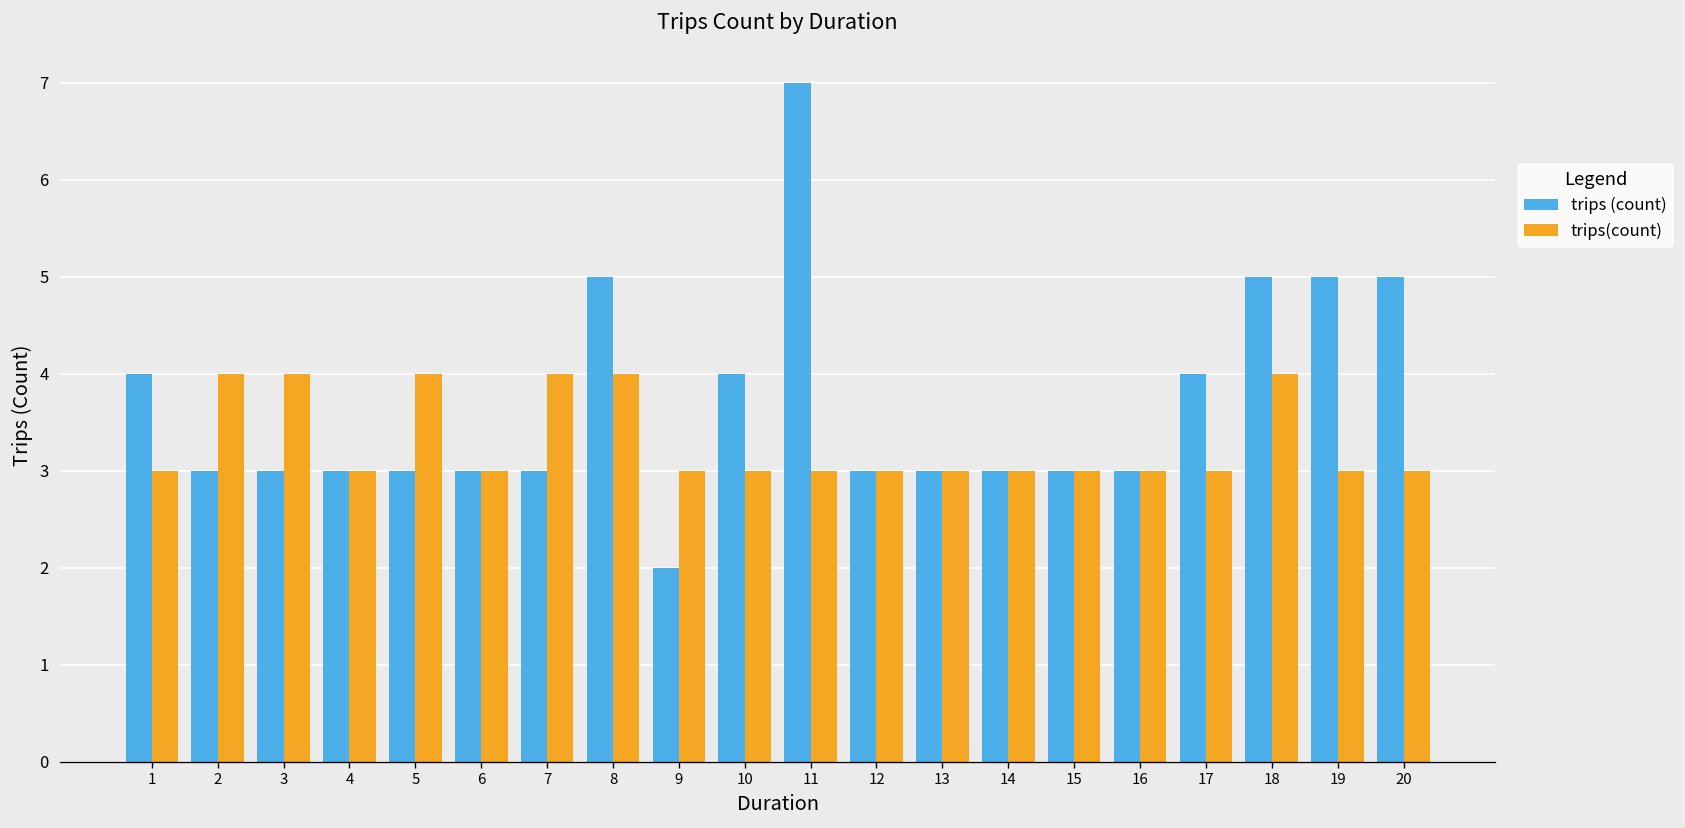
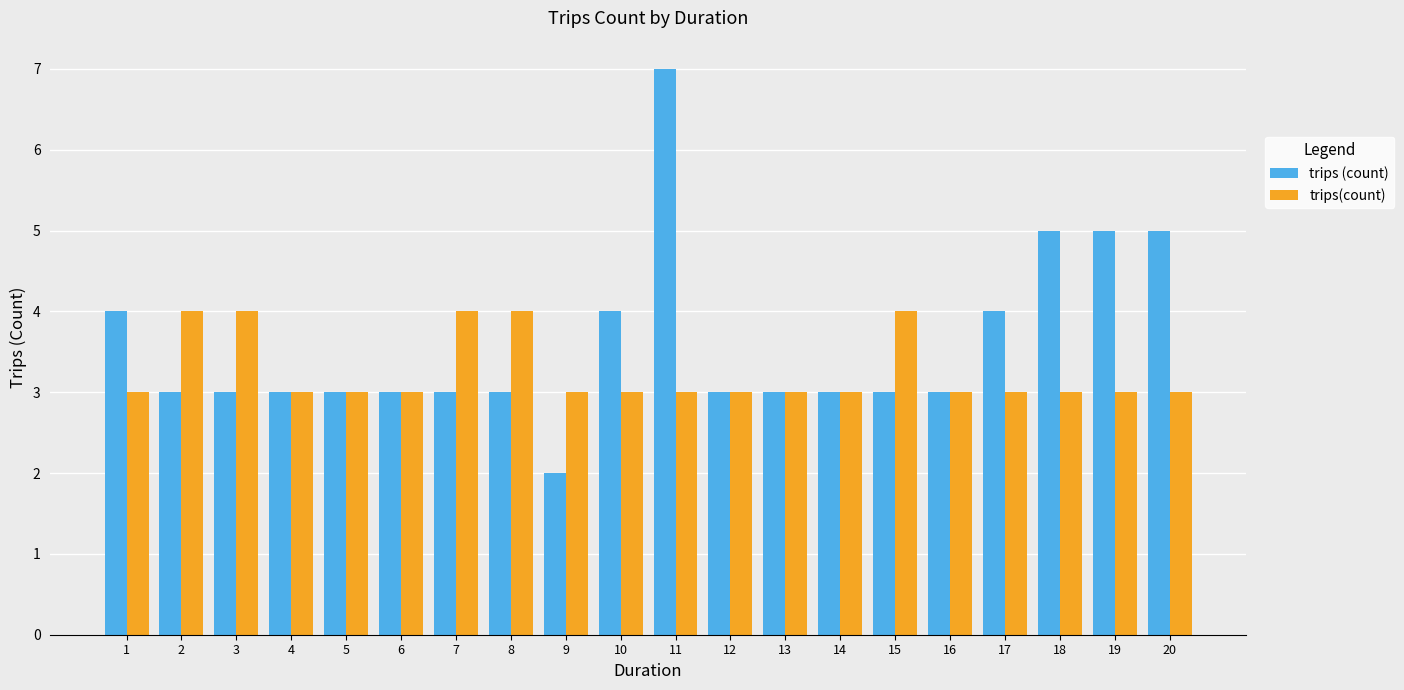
  {
    "trips (count)": {
      "1": 4,
      "2": 3,
      "3": 3,
      "4": 3,
      "5": 3,
      "6": 3,
      "7": 3,
-     "8": 5,
+     "8": 3,
      "9": 2,
      "10": 4,
      "11": 7,
      "12": 3,
      "13": 3,
      "14": 3,
      "15": 3,
      "16": 3,
      "17": 4,
      "18": 5,
      "19": 5,
      "20": 5
    },
    "trips(count)": {
      "1": 3,
      "2": 4,
      "3": 4,
      "4": 3,
-     "5": 4,
+     "5": 3,
      "6": 3,
      "7": 4,
      "8": 4,
      "9": 3,
      "10": 3,
      "11": 3,
      "12": 3,
      "13": 3,
      "14": 3,
-     "15": 3,
+     "15": 4,
      "16": 3,
      "17": 3,
-     "18": 4,
+     "18": 3,
      "19": 3,
      "20": 3
    }
  }
